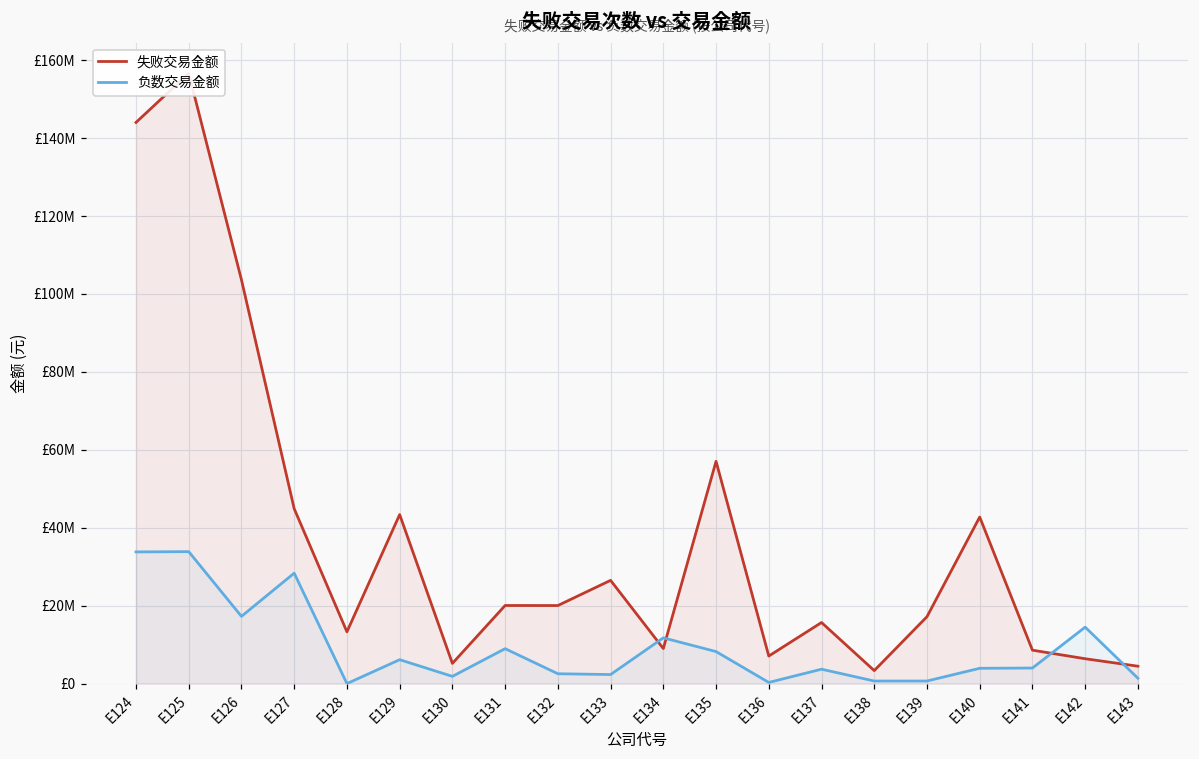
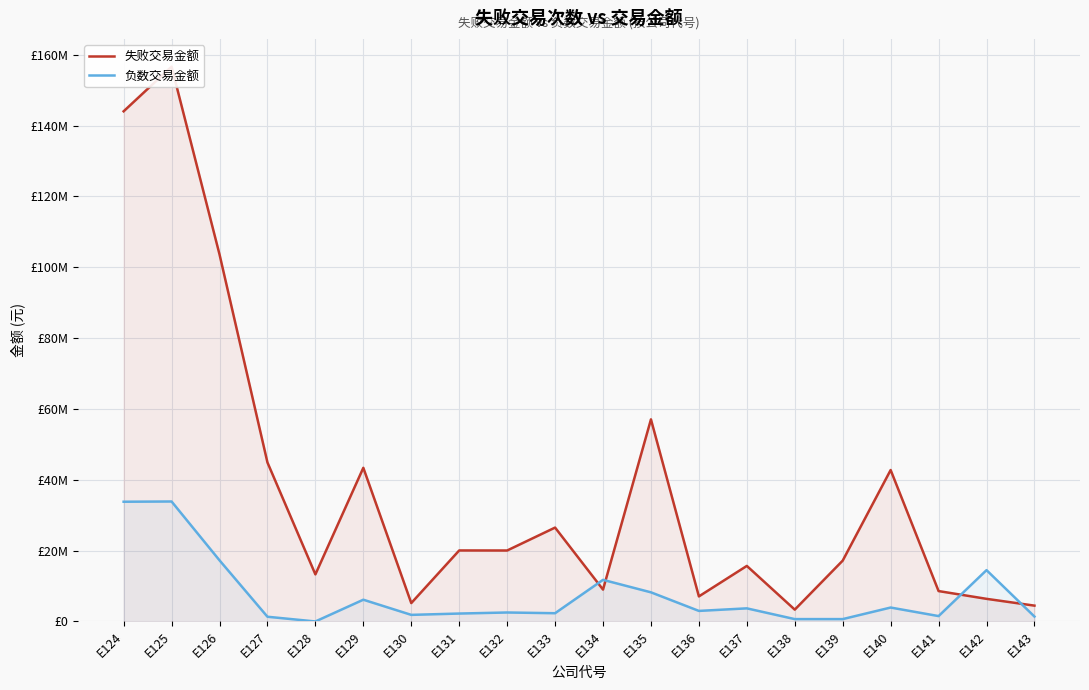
  {
    "失败交易金额": {
      "E124": "£144000000",
      "E126": "£104000000",
      "E127": "£45000000",
      "E128": "£13000000",
      "E129": "£43000000",
      "E130": "£5000000",
      "E131": "£20000000",
      "E132": "£20000000",
      "E133": "£27000000",
      "E134": "£9000000",
      "E135": "£57000000",
      "E136": "£7000000",
      "E137": "£16000000",
      "E138": "£3000000",
      "E139": "£17000000",
      "E140": "£43000000",
      "E141": "£9000000",
      "E142": "£6000000",
      "E143": "£4000000"
    },
    "负数交易金额": {
      "E124": "£34000000",
      "E125": "£34000000",
      "E126": "£17000000",
-     "E127": "£28000000",
+     "E127": "£1000000",
      "E128": "£0",
      "E129": "£6000000",
      "E130": "£2000000",
-     "E131": "£9000000",
+     "E131": "£2000000",
      "E132": "£3000000",
      "E133": "£2000000",
      "E134": "£12000000",
      "E135": "£8000000",
-     "E136": "£0",
+     "E136": "£3000000",
      "E137": "£4000000",
      "E138": "£1000000",
      "E139": "£1000000",
      "E140": "£4000000",
-     "E141": "£4000000",
+     "E141": "£2000000",
      "E142": "£14000000",
      "E143": "£1000000"
    }
  }
